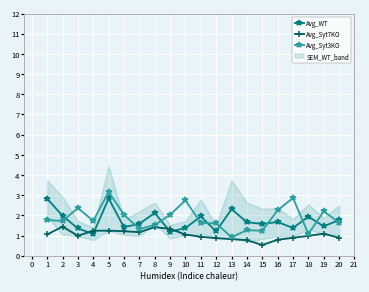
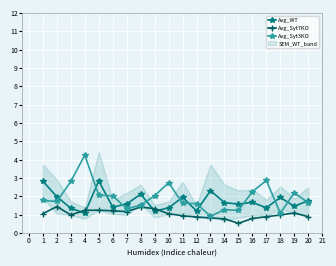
  {
    "Avg_Syt3KO": {
      "1": 1.8,
      "2": 1.7,
-     "3": 2.4,
-     "4": 1.7,
-     "5": 3.2,
+     "3": 2.8,
+     "4": 4.2,
+     "5": 2.1,
      "6": 2.0,
      "7": 1.3,
      "9": 2.0,
      "10": 2.7,
      "11": 1.6,
      "14": 1.3,
      "15": 1.2,
      "17": 2.9,
      "19": 2.2
    }
  }
